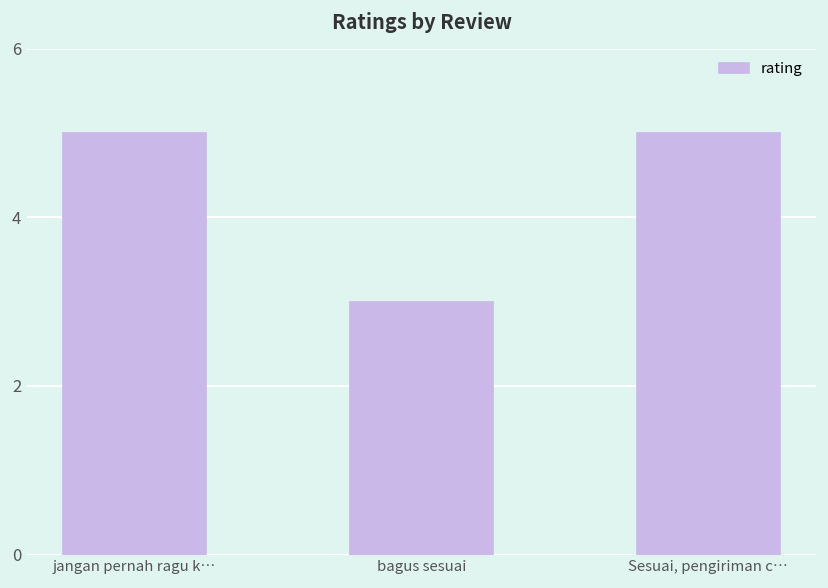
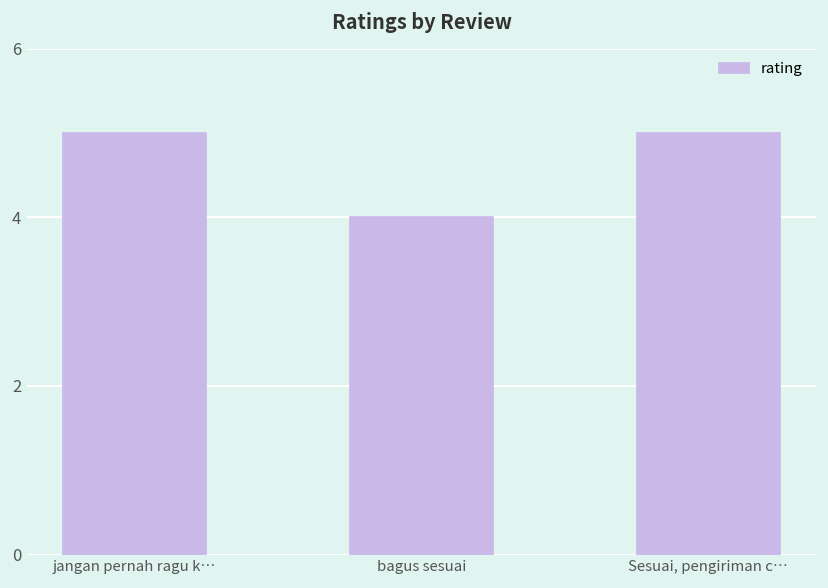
  {
    "jangan pernah ragu k…": 5,
-   "bagus sesuai": 3,
+   "bagus sesuai": 4,
    "Sesuai, pengiriman c…": 5
  }
